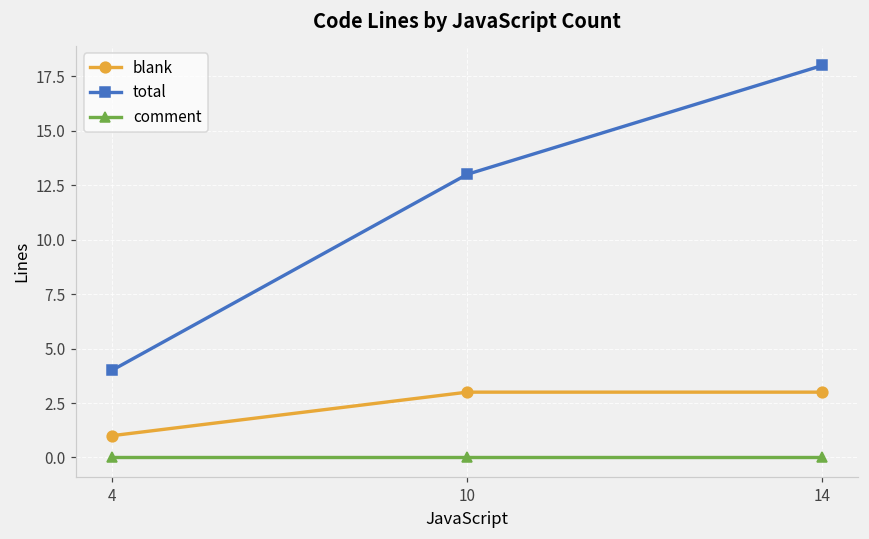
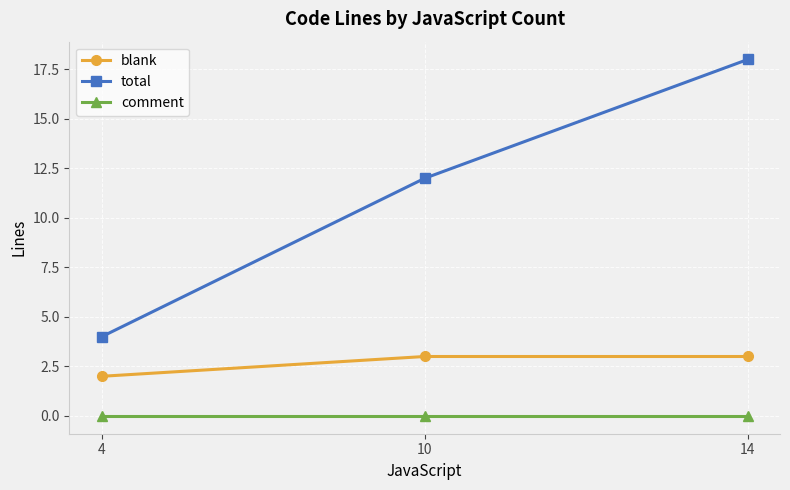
  {
    "blank": {
-     "4": 1,
+     "4": 2,
      "10": 3,
      "14": 3
    },
    "total": {
      "4": 4,
-     "10": 13,
+     "10": 12,
      "14": 18
    },
    "comment": {
      "4": 0,
      "10": 0,
      "14": 0
    }
  }
